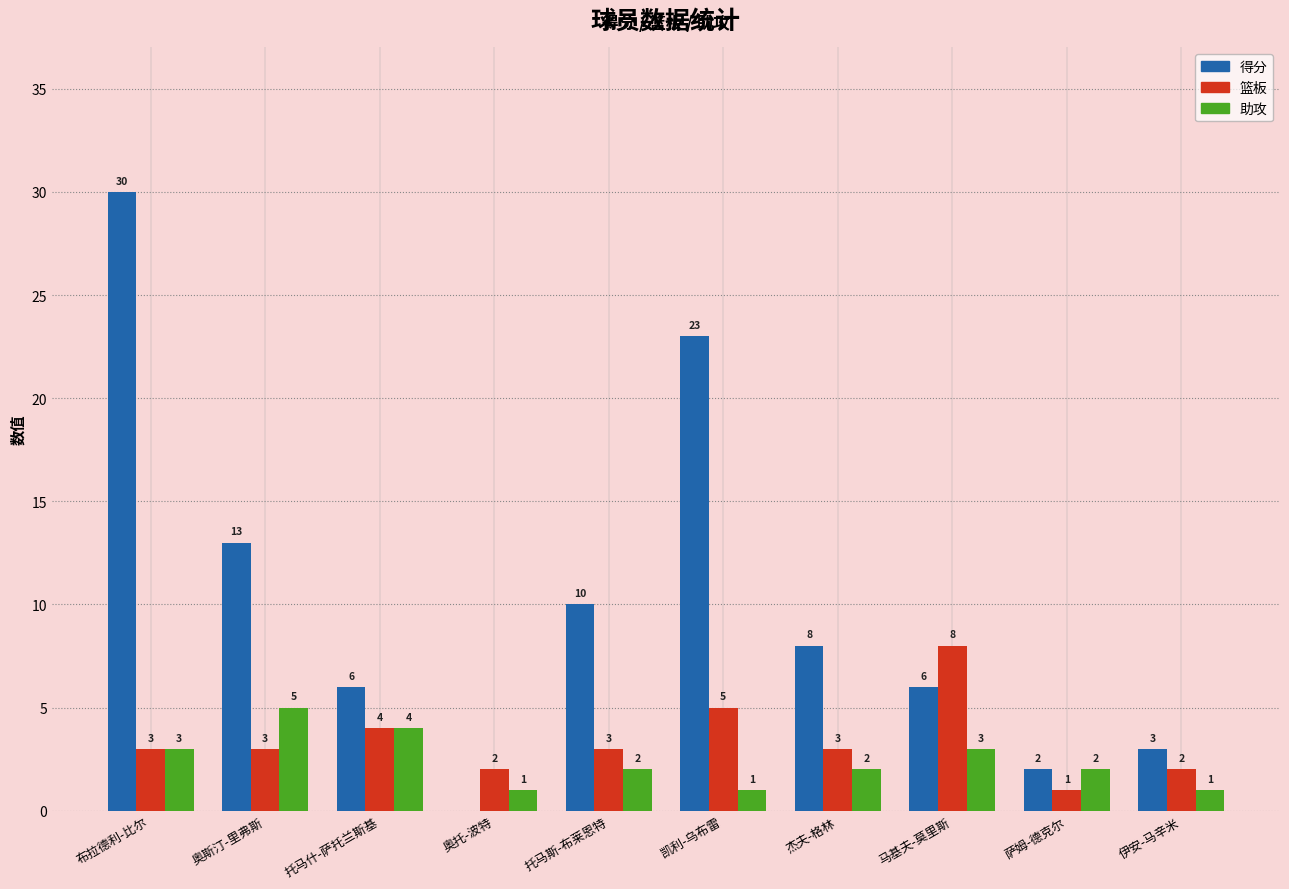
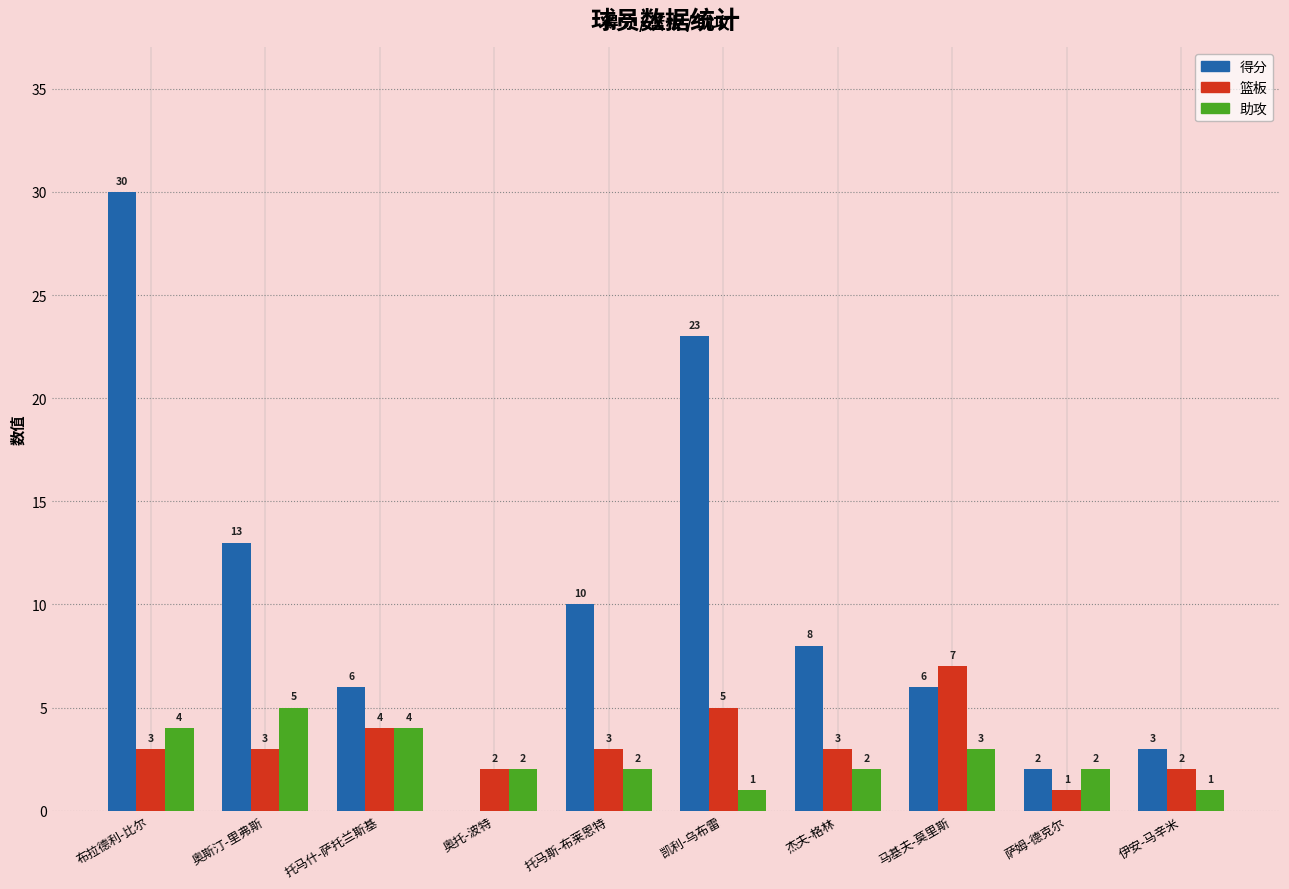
  {
    "得分": {
      "布拉德利-比尔": 30,
      "奥斯汀-里弗斯": 13,
      "托马什-萨托兰斯基": 6,
      "托马斯-布莱恩特": 10,
      "凯利-乌布雷": 23,
      "杰夫-格林": 8,
      "马基夫-莫里斯": 6,
      "萨姆-德克尔": 2,
      "伊安-马辛米": 3
    },
    "篮板": {
      "布拉德利-比尔": 3,
      "奥斯汀-里弗斯": 3,
      "托马什-萨托兰斯基": 4,
      "奥托-波特": 2,
      "托马斯-布莱恩特": 3,
      "凯利-乌布雷": 5,
      "杰夫-格林": 3,
-     "马基夫-莫里斯": 8,
+     "马基夫-莫里斯": 7,
      "萨姆-德克尔": 1,
      "伊安-马辛米": 2
    },
    "助攻": {
-     "布拉德利-比尔": 3,
+     "布拉德利-比尔": 4,
      "奥斯汀-里弗斯": 5,
      "托马什-萨托兰斯基": 4,
-     "奥托-波特": 1,
+     "奥托-波特": 2,
      "托马斯-布莱恩特": 2,
      "凯利-乌布雷": 1,
      "杰夫-格林": 2,
      "马基夫-莫里斯": 3,
      "萨姆-德克尔": 2,
      "伊安-马辛米": 1
    }
  }
